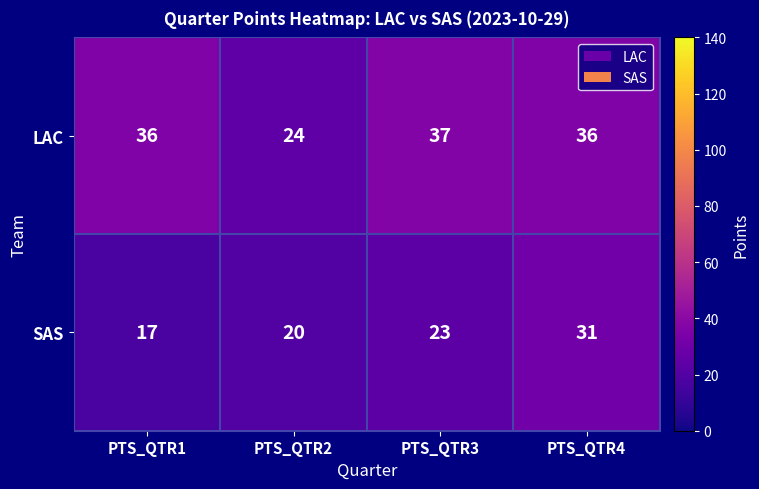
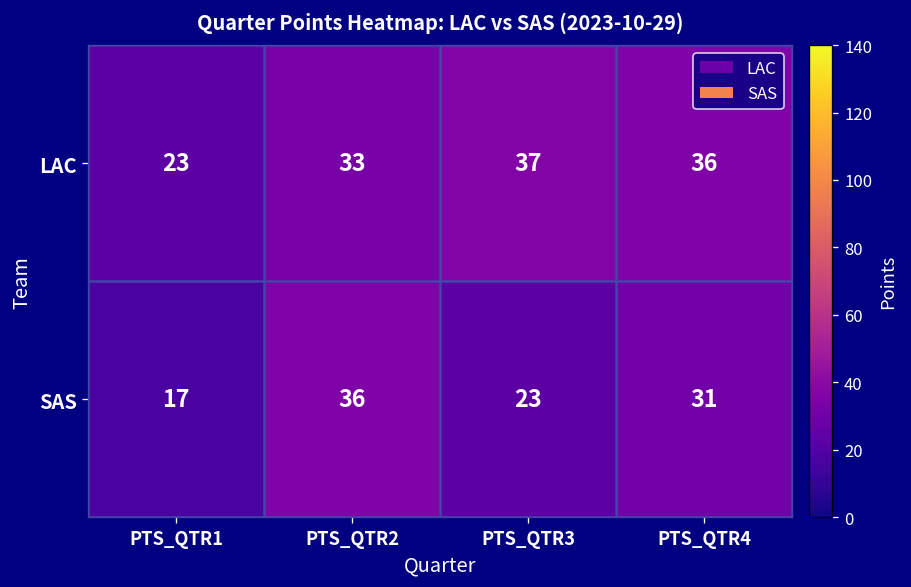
  {
    "LAC": {
-     "PTS_QTR1": 36,
-     "PTS_QTR2": 24,
+     "PTS_QTR1": 23,
+     "PTS_QTR2": 33,
      "PTS_QTR3": 37,
      "PTS_QTR4": 36
    },
    "SAS": {
      "PTS_QTR1": 17,
-     "PTS_QTR2": 20,
+     "PTS_QTR2": 36,
      "PTS_QTR3": 23,
      "PTS_QTR4": 31
    }
  }
